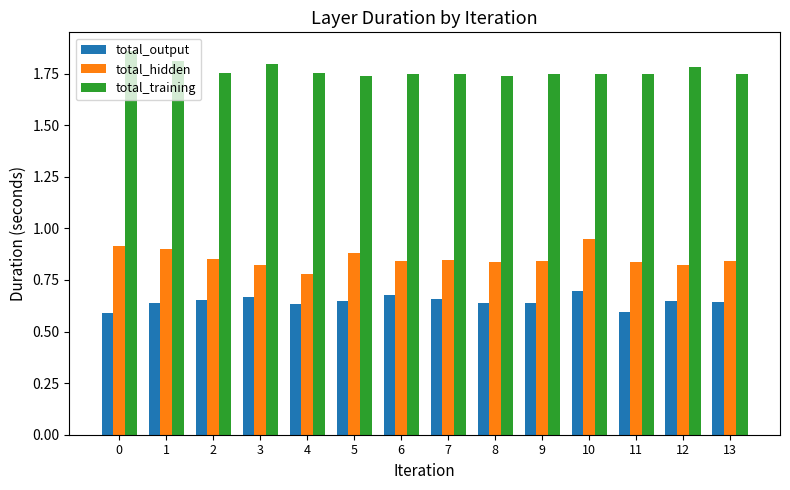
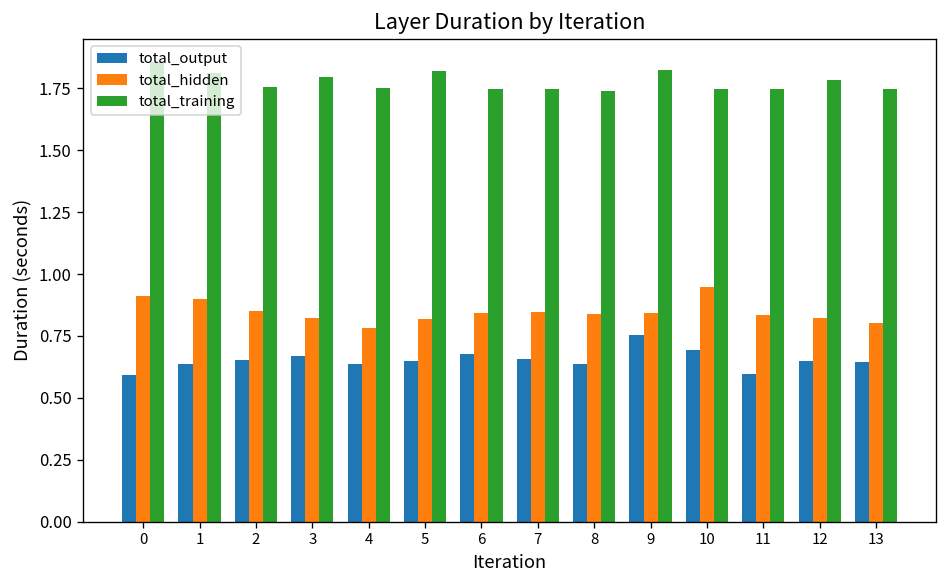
  {
    "total_output": {
      "0": 0.59,
      "1": 0.64,
      "2": 0.65,
      "3": 0.67,
      "4": 0.64,
      "5": 0.65,
      "6": 0.68,
      "7": 0.66,
      "8": 0.64,
-     "9": 0.64,
+     "9": 0.75,
      "10": 0.69,
      "11": 0.59,
      "12": 0.65,
      "13": 0.64
    },
    "total_hidden": {
      "0": 0.91,
      "1": 0.90,
      "2": 0.85,
      "3": 0.82,
      "4": 0.78,
-     "5": 0.88,
+     "5": 0.82,
      "6": 0.84,
      "7": 0.85,
      "8": 0.84,
      "9": 0.84,
      "10": 0.95,
      "11": 0.84,
      "12": 0.82,
-     "13": 0.84
+     "13": 0.80
    },
    "total_training": {
      "2": 1.75,
      "3": 1.80,
      "4": 1.75,
-     "5": 1.74,
+     "5": 1.82,
      "6": 1.75,
      "7": 1.75,
      "8": 1.74,
-     "9": 1.75,
+     "9": 1.82,
      "10": 1.75,
      "11": 1.75,
      "12": 1.78,
      "13": 1.75
    }
  }
